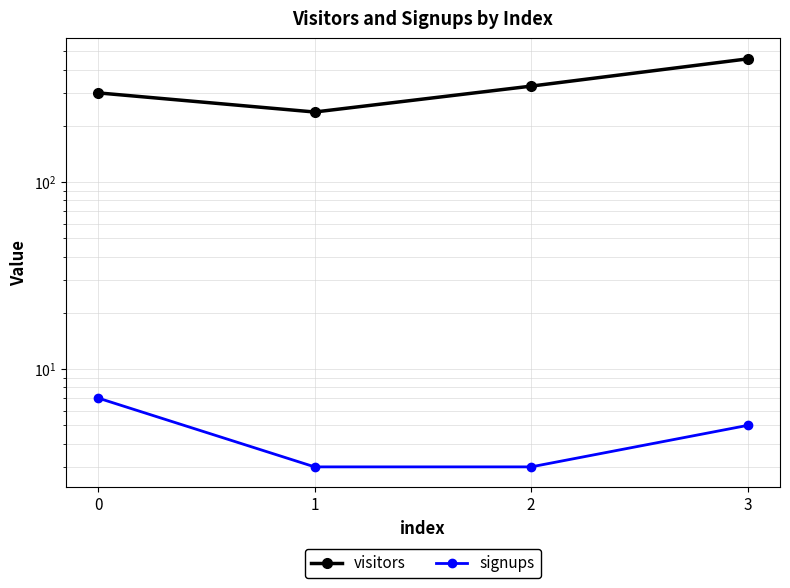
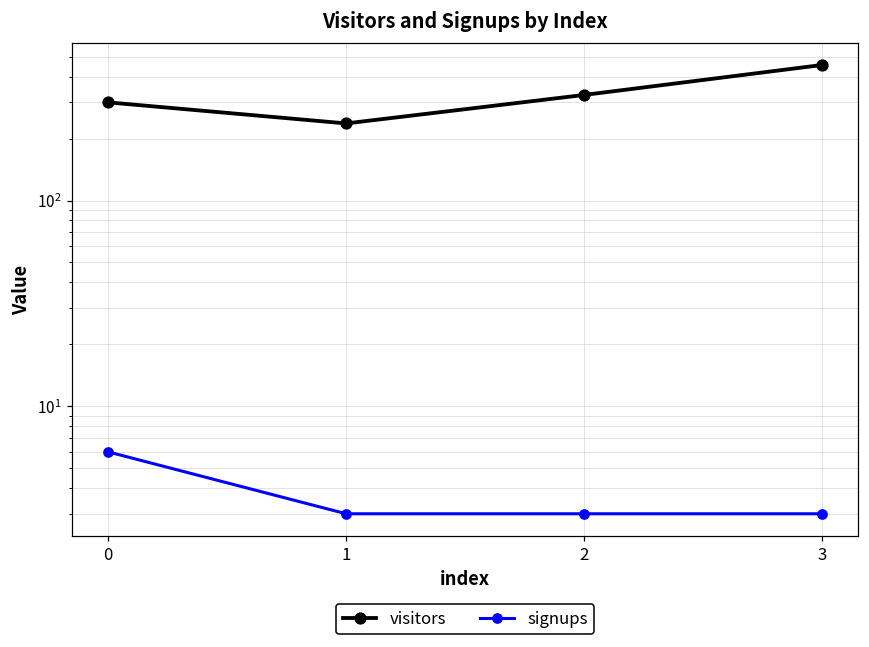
  {
    "visitors": {
      "0": 300,
      "1": 240,
      "2": 330,
      "3": 460
    },
    "signups": {
-     "0": 7,
+     "0": 6,
      "1": 3,
      "2": 3,
-     "3": 5
+     "3": 3
    }
  }
